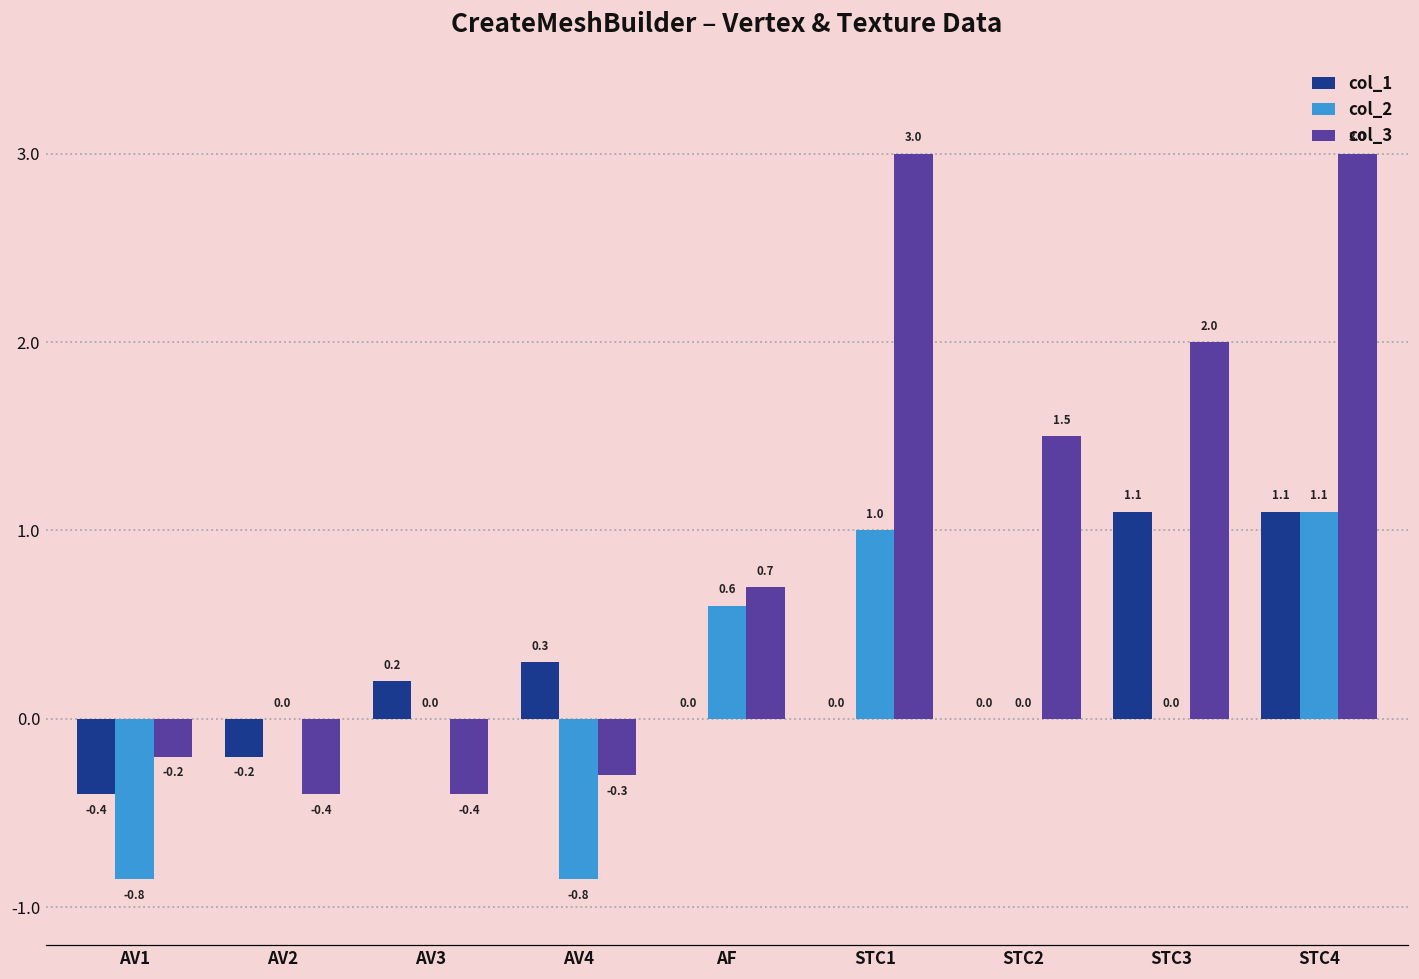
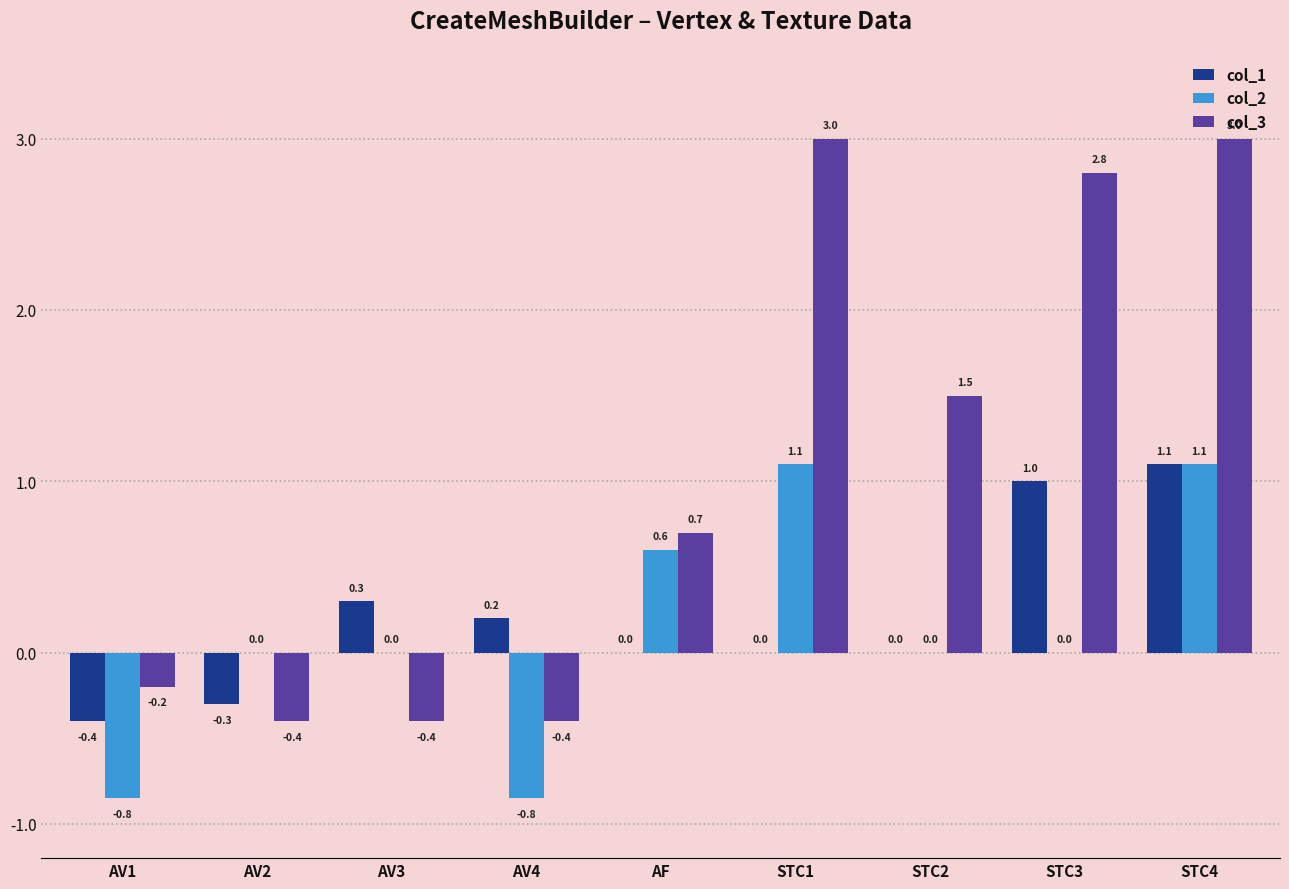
  {
    "col_1": {
      "AV1": -0.4,
-     "AV2": -0.2,
-     "AV3": 0.2,
-     "AV4": 0.3,
+     "AV2": -0.3,
+     "AV3": 0.3,
+     "AV4": 0.2,
      "AF": 0.0,
      "STC1": 0.0,
      "STC2": 0.0,
-     "STC3": 1.1,
+     "STC3": 1.0,
      "STC4": 1.1
    },
    "col_2": {
      "AV1": -0.8,
      "AV2": 0.0,
      "AV3": 0.0,
      "AV4": -0.8,
      "AF": 0.6,
-     "STC1": 1.0,
+     "STC1": 1.1,
      "STC2": 0.0,
      "STC3": 0.0,
      "STC4": 1.1
    },
    "col_3": {
      "AV1": -0.2,
      "AV2": -0.4,
      "AV3": -0.4,
-     "AV4": -0.3,
+     "AV4": -0.4,
      "AF": 0.7,
      "STC1": 3.0,
      "STC2": 1.5,
-     "STC3": 2.0,
+     "STC3": 2.8,
      "STC4": 3.0
    }
  }
